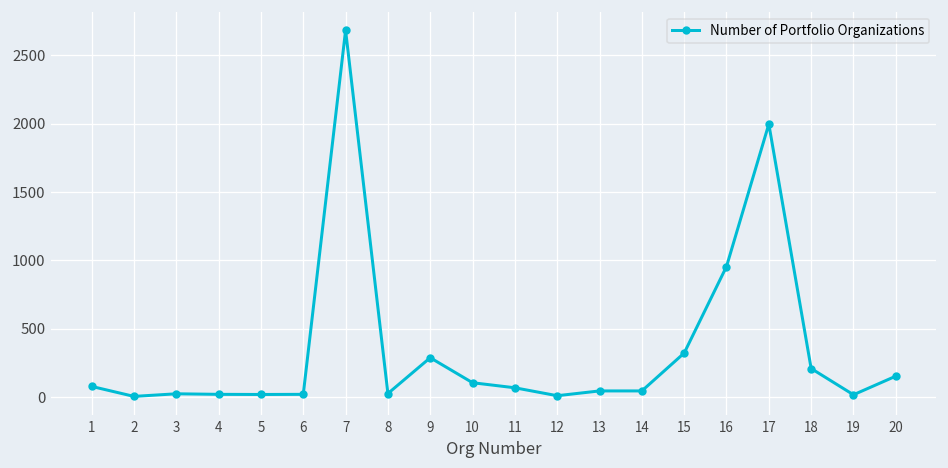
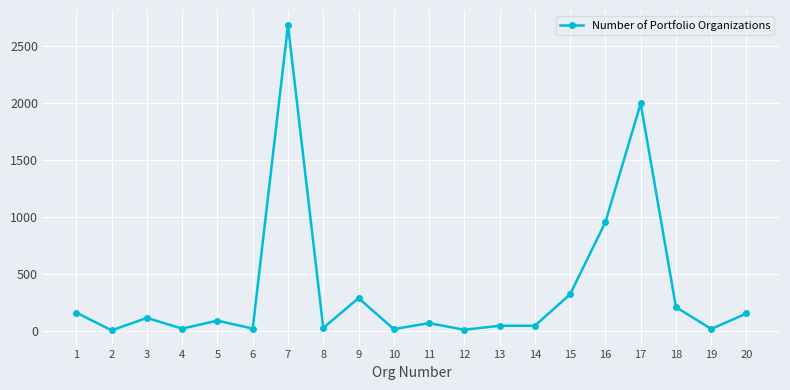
  {
-   "1": 80,
+   "1": 160,
    "2": 10,
-   "3": 20,
+   "3": 110,
    "4": 20,
-   "5": 20,
+   "5": 90,
    "6": 20,
    "7": 2680,
    "8": 30,
    "9": 290,
-   "10": 110,
+   "10": 20,
    "11": 70,
    "12": 10,
    "13": 50,
    "14": 50,
    "15": 320,
    "16": 960,
    "17": 2000,
    "18": 210,
    "19": 20,
    "20": 150
  }
